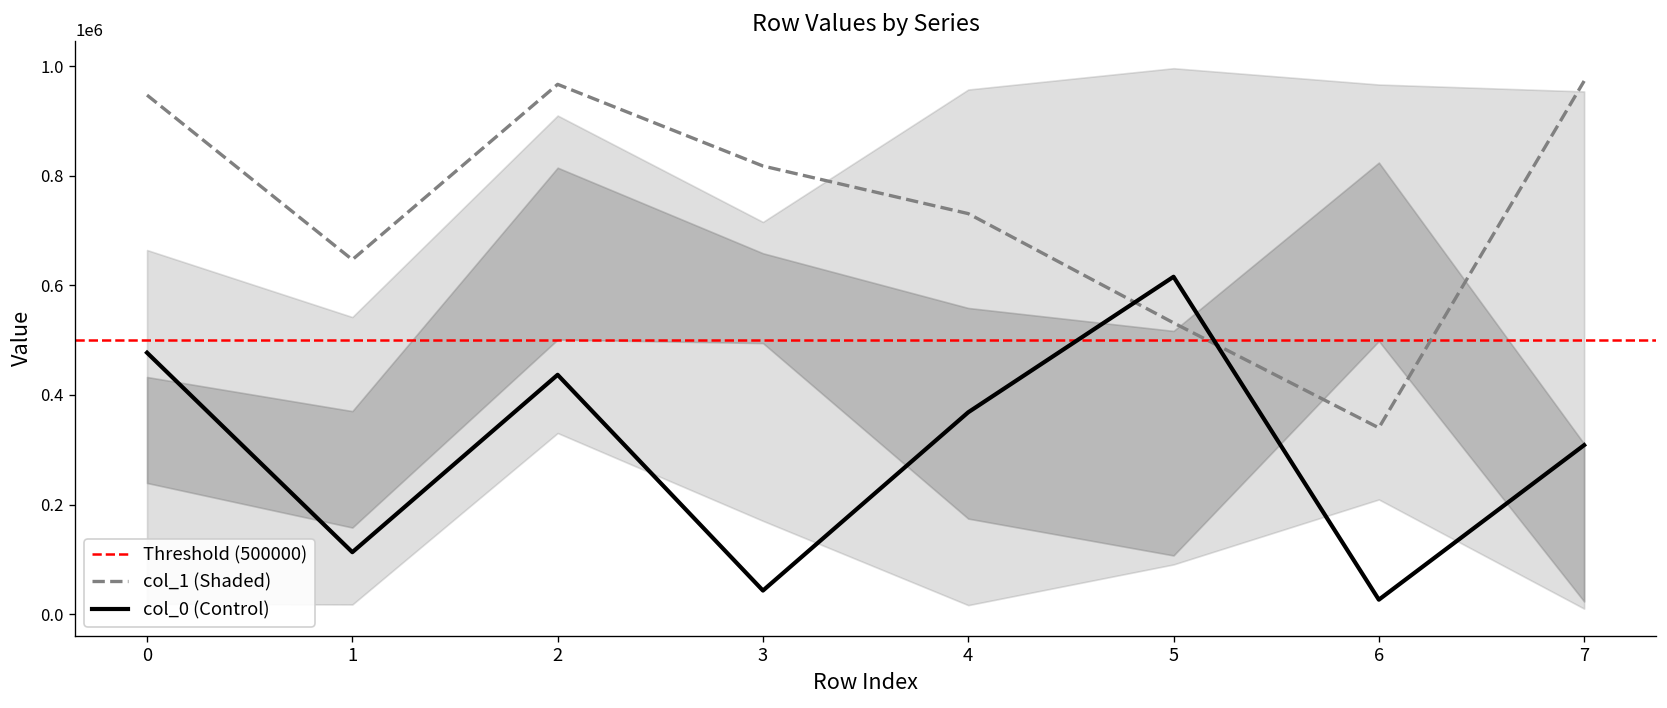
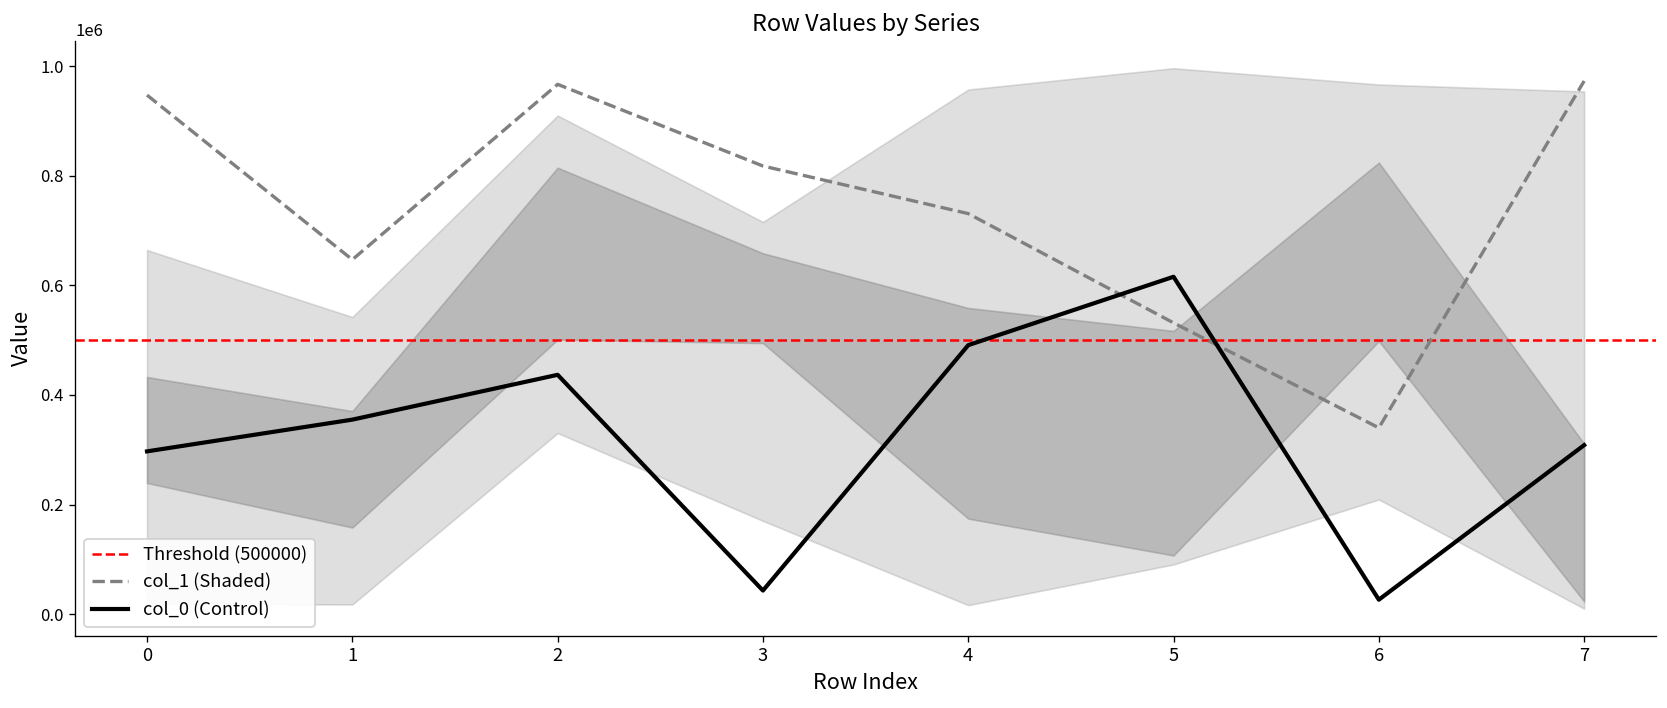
  {
    "col_0 (Control)": {
-     "0": 480000,
-     "1": 110000,
+     "0": 300000,
+     "1": 350000,
      "2": 440000,
      "3": 40000,
-     "4": 370000,
+     "4": 490000,
      "5": 620000,
      "6": 30000
    }
  }
